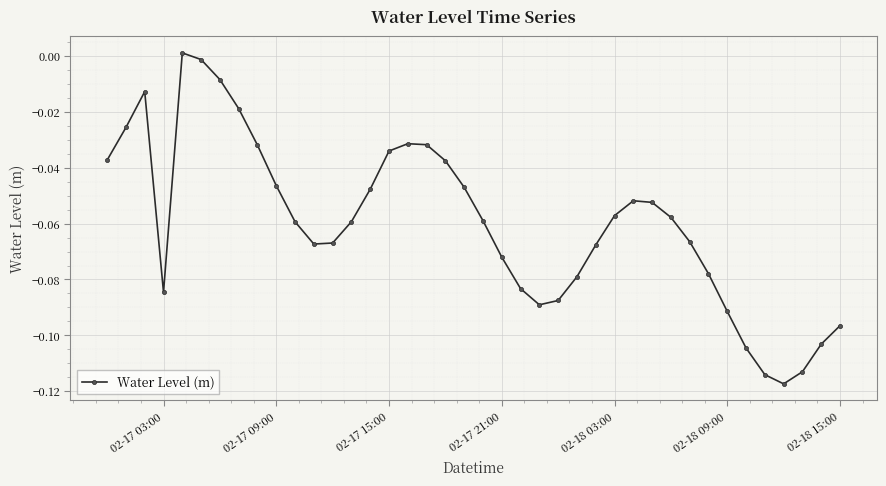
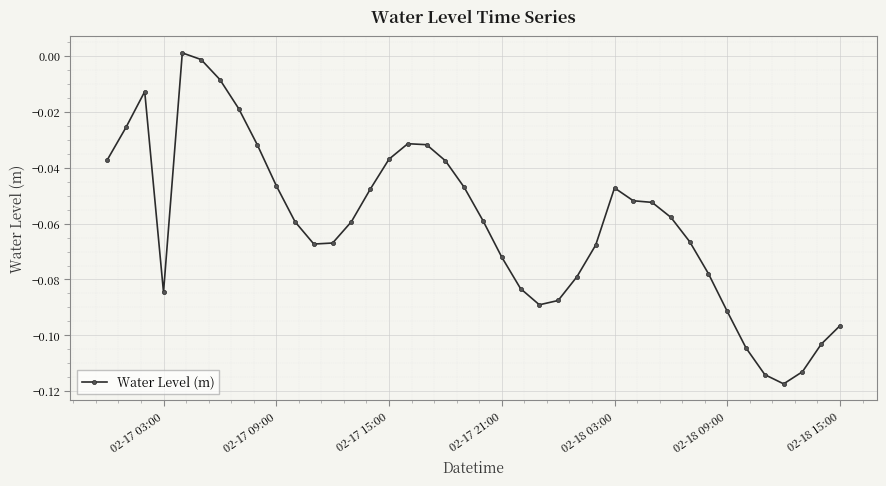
  {
    "02-17 03:00": -0.085,
    "02-17 09:00": -0.046,
-   "02-17 15:00": -0.034,
+   "02-17 15:00": -0.037,
    "02-17 21:00": -0.072,
-   "02-18 03:00": -0.057,
+   "02-18 03:00": -0.047,
    "02-18 09:00": -0.091,
    "02-18 15:00": -0.097
  }
